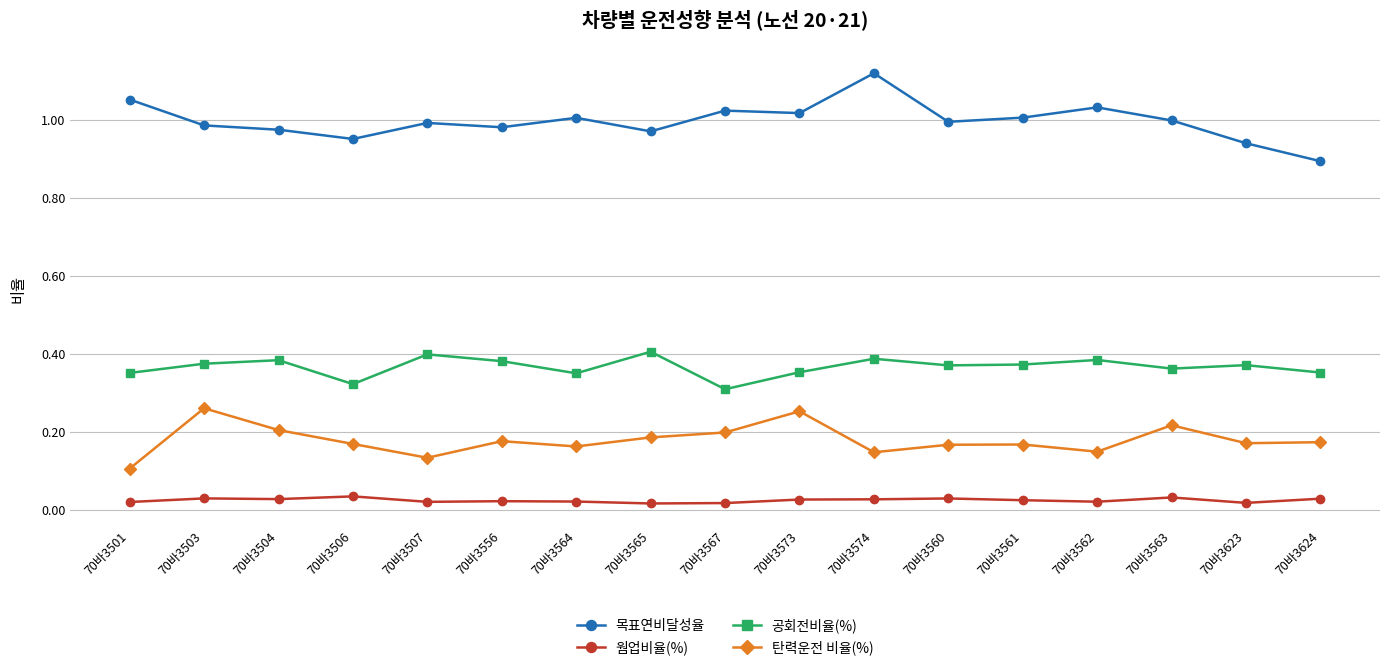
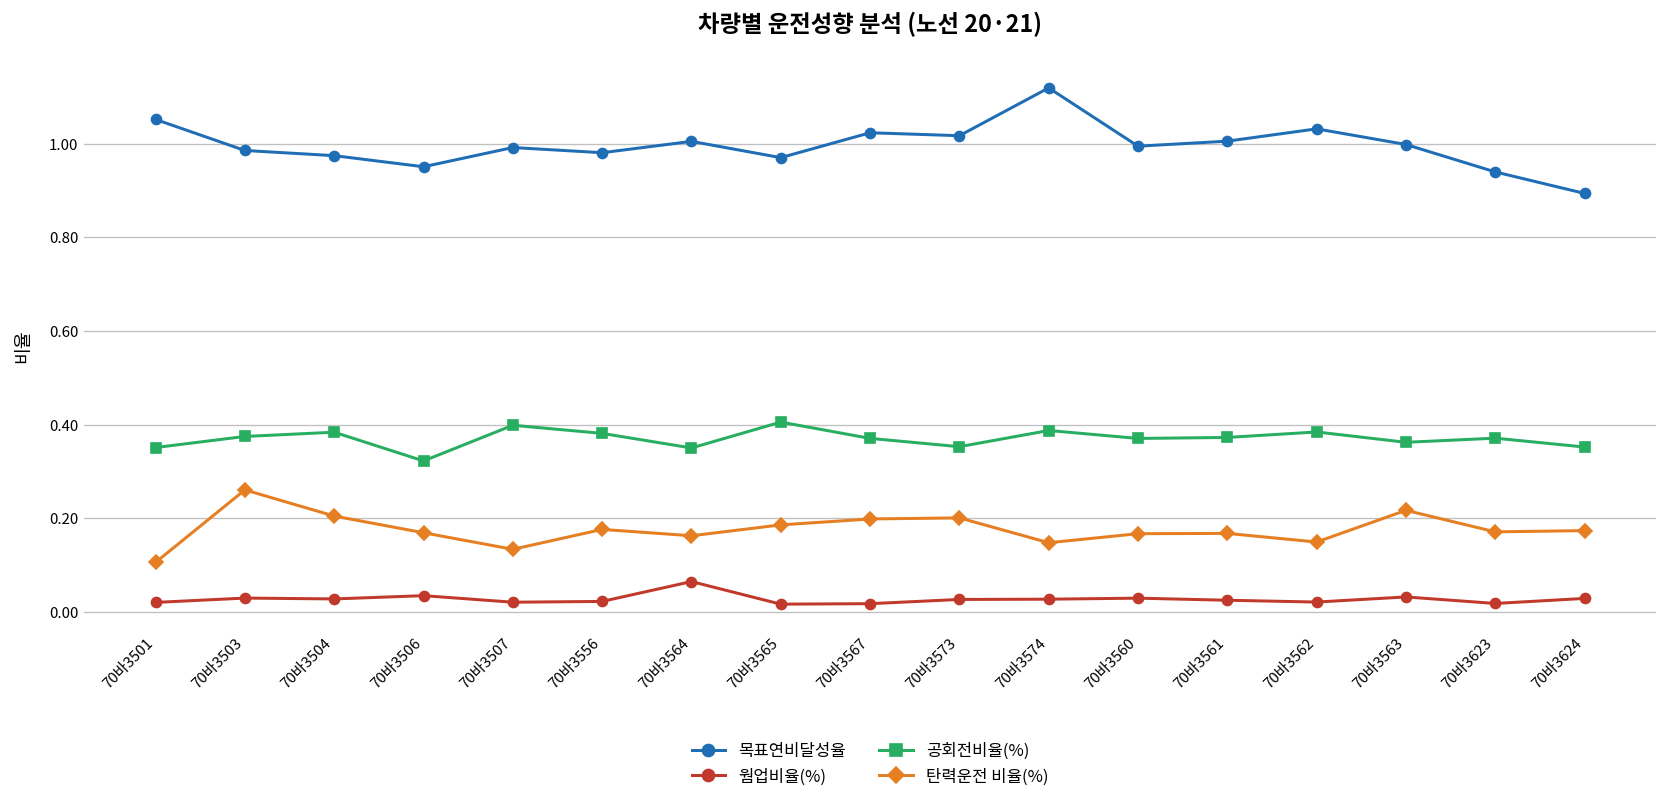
  {
    "목표연비달성율": {
      "70바3501": 1.05,
      "70바3503": 0.99,
      "70바3504": 0.97,
      "70바3506": 0.95,
      "70바3507": 0.99,
      "70바3556": 0.98,
      "70바3564": 1.01,
      "70바3565": 0.97,
      "70바3567": 1.02,
      "70바3573": 1.02,
      "70바3574": 1.12,
      "70바3560": 1.00,
      "70바3561": 1.01,
      "70바3562": 1.03,
      "70바3563": 1.00,
      "70바3623": 0.94,
      "70바3624": 0.89
    },
    "웜업비율(%)": {
      "70바3501": 0.02,
      "70바3503": 0.03,
      "70바3504": 0.03,
      "70바3506": 0.03,
      "70바3507": 0.02,
      "70바3556": 0.02,
-     "70바3564": 0.02,
+     "70바3564": 0.06,
      "70바3565": 0.02,
      "70바3567": 0.02,
      "70바3573": 0.03,
      "70바3574": 0.03,
      "70바3560": 0.03,
      "70바3561": 0.03,
      "70바3562": 0.02,
      "70바3563": 0.03,
      "70바3623": 0.02,
      "70바3624": 0.03
    },
    "공회전비율(%)": {
      "70바3501": 0.35,
      "70바3503": 0.37,
      "70바3504": 0.38,
      "70바3506": 0.32,
      "70바3507": 0.40,
      "70바3556": 0.38,
      "70바3564": 0.35,
      "70바3565": 0.41,
-     "70바3567": 0.31,
+     "70바3567": 0.37,
      "70바3573": 0.35,
      "70바3574": 0.39,
      "70바3560": 0.37,
      "70바3561": 0.37,
      "70바3562": 0.38,
      "70바3563": 0.36,
      "70바3623": 0.37,
      "70바3624": 0.35
    },
    "탄력운전 비율(%)": {
      "70바3501": 0.11,
      "70바3503": 0.26,
      "70바3504": 0.20,
      "70바3506": 0.17,
      "70바3507": 0.13,
      "70바3556": 0.18,
      "70바3564": 0.16,
      "70바3565": 0.19,
      "70바3567": 0.20,
-     "70바3573": 0.25,
+     "70바3573": 0.20,
      "70바3574": 0.15,
      "70바3560": 0.17,
      "70바3561": 0.17,
      "70바3562": 0.15,
      "70바3563": 0.22,
      "70바3623": 0.17,
      "70바3624": 0.17
    }
  }
